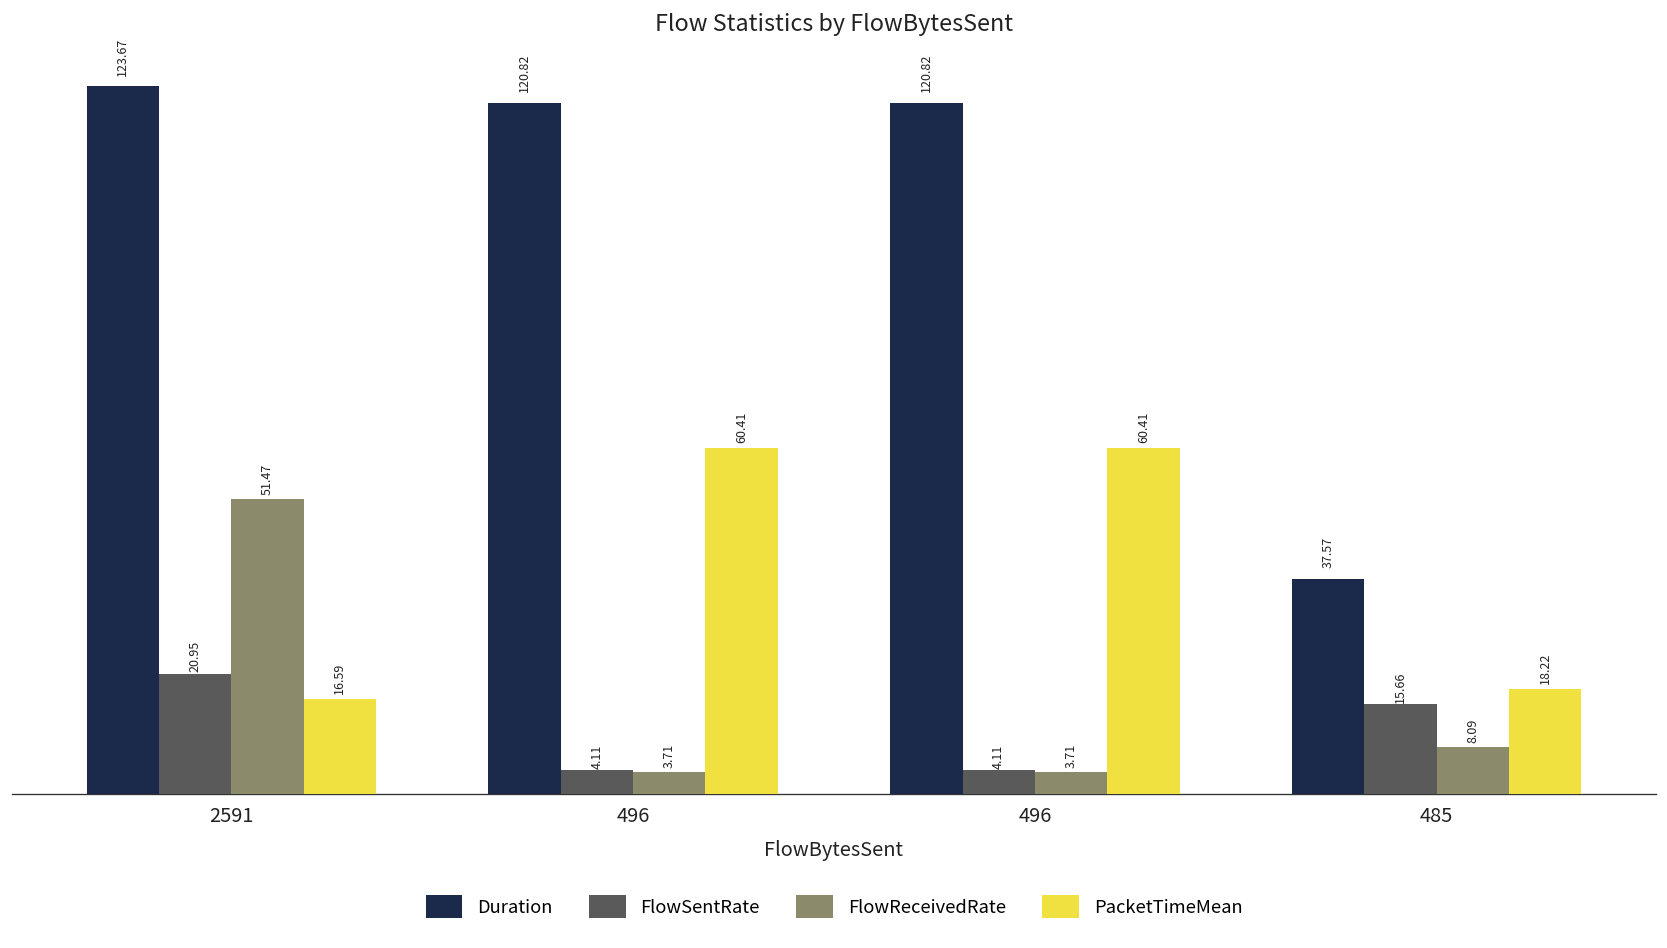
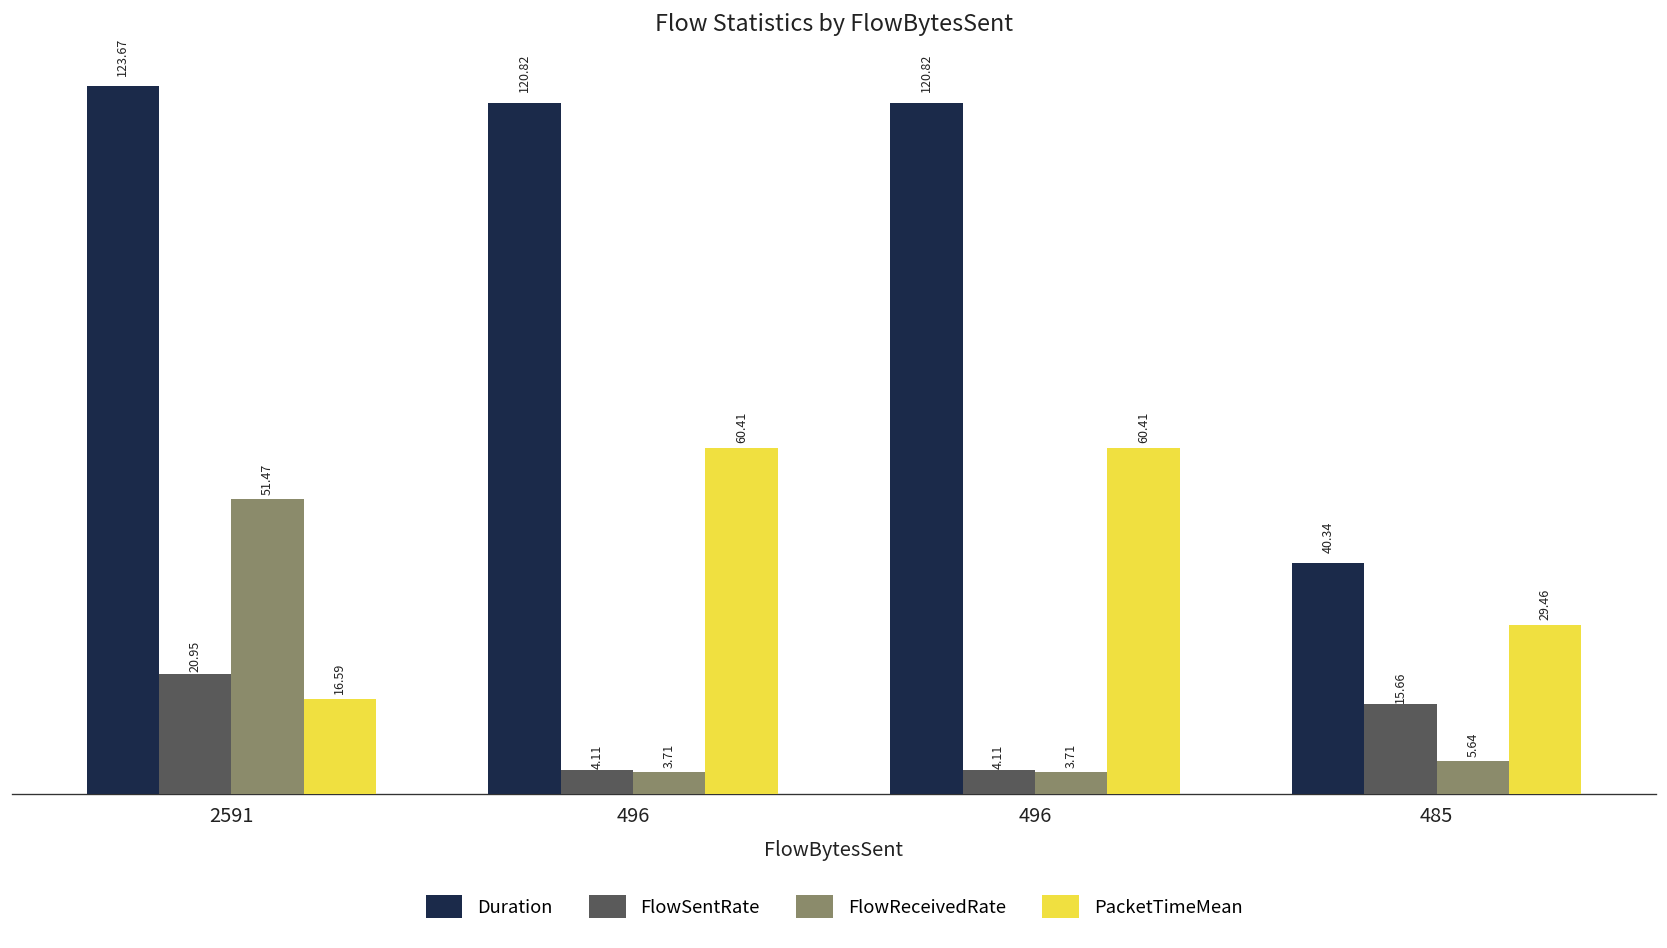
  {
    "Duration": {
      "2591": 123.67,
-     "485": 37.57
+     "485": 40.34
    },
    "FlowSentRate": {
      "2591": 20.95,
      "485": 15.66
    },
    "FlowReceivedRate": {
      "2591": 51.47,
-     "485": 8.09
+     "485": 5.64
    },
    "PacketTimeMean": {
      "2591": 16.59,
-     "485": 18.22
+     "485": 29.46
    }
  }
